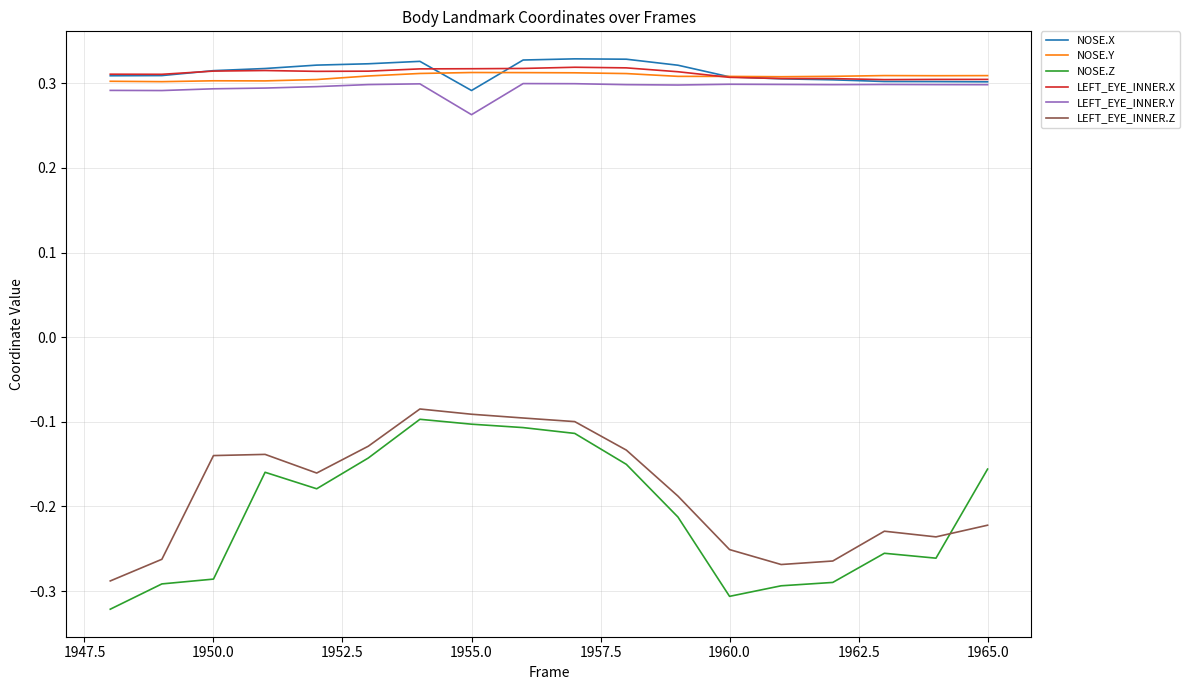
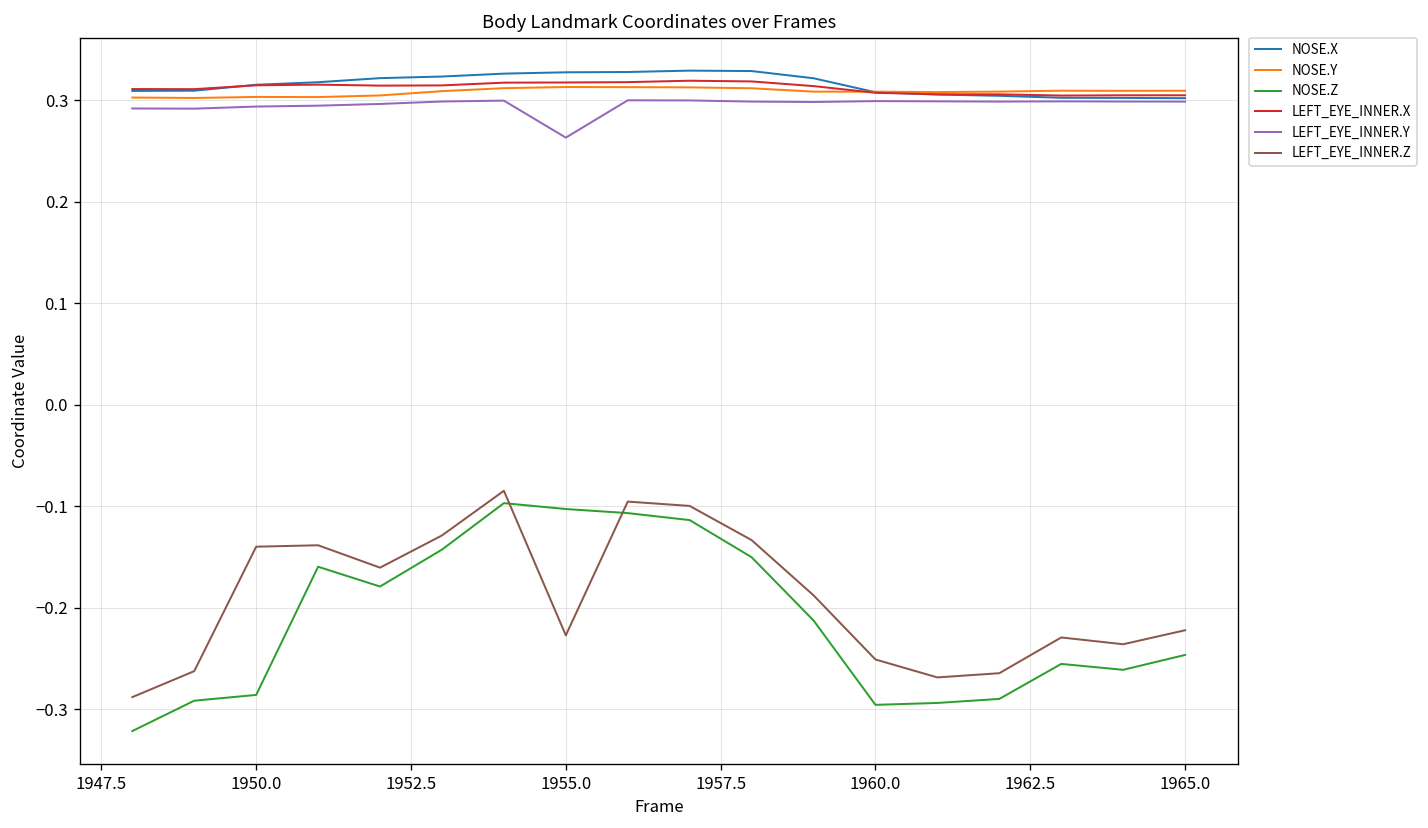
  {
    "NOSE.X": {
-     "1955.0": 0.29
+     "1955.0": 0.33
    },
    "NOSE.Y": {
      "1950.0": 0.30,
      "1955.0": 0.31,
      "1965.0": 0.31
    },
    "NOSE.Z": {
      "1950.0": -0.29,
      "1955.0": -0.10,
-     "1960.0": -0.31,
-     "1965.0": -0.16
+     "1960.0": -0.30,
+     "1965.0": -0.25
    },
    "LEFT_EYE_INNER.X": {
      "1955.0": 0.32
    },
    "LEFT_EYE_INNER.Y": {
      "1950.0": 0.29,
      "1955.0": 0.26,
      "1960.0": 0.30,
      "1965.0": 0.30
    },
    "LEFT_EYE_INNER.Z": {
      "1950.0": -0.14,
-     "1955.0": -0.09,
+     "1955.0": -0.23,
      "1960.0": -0.25,
      "1965.0": -0.22
    }
  }
